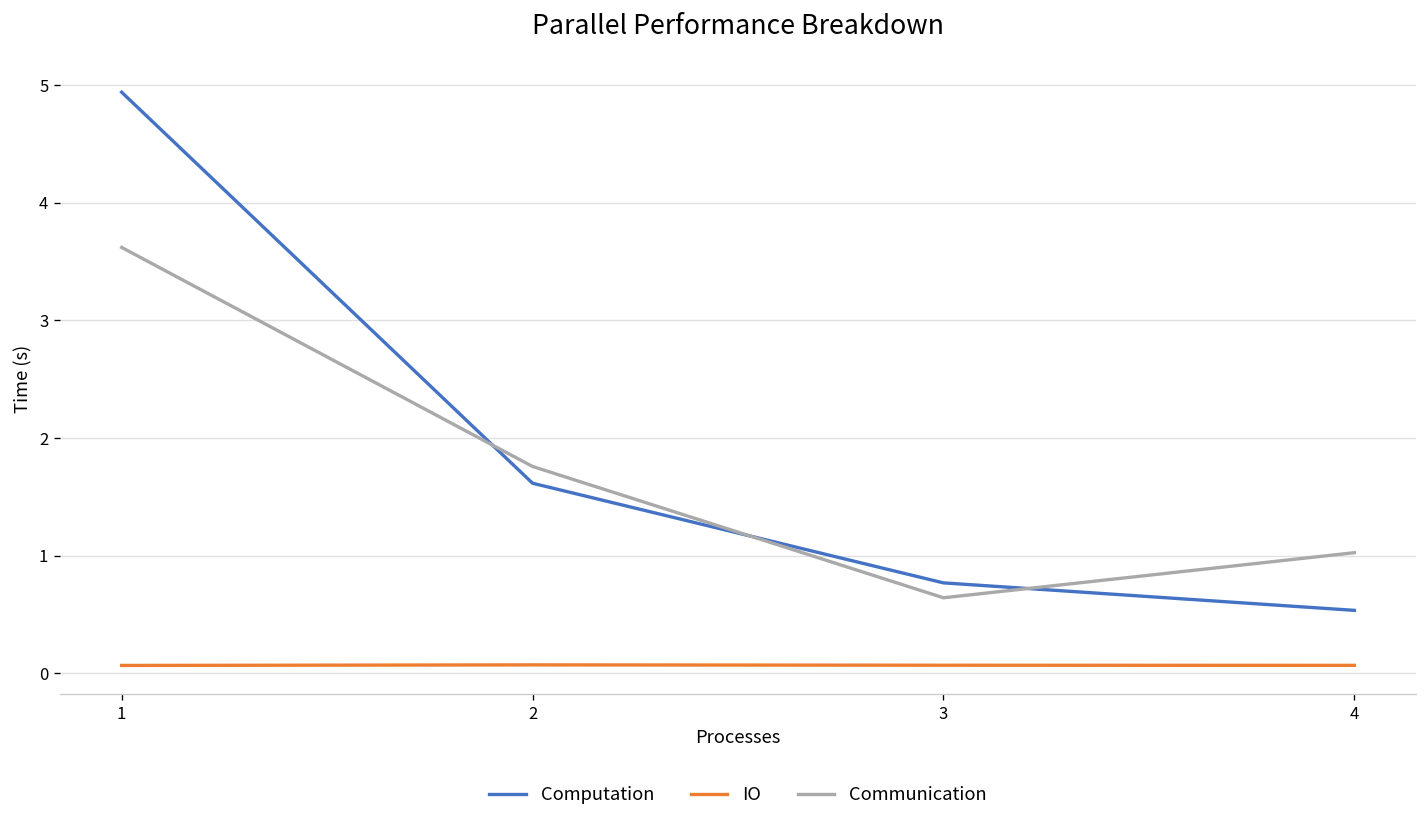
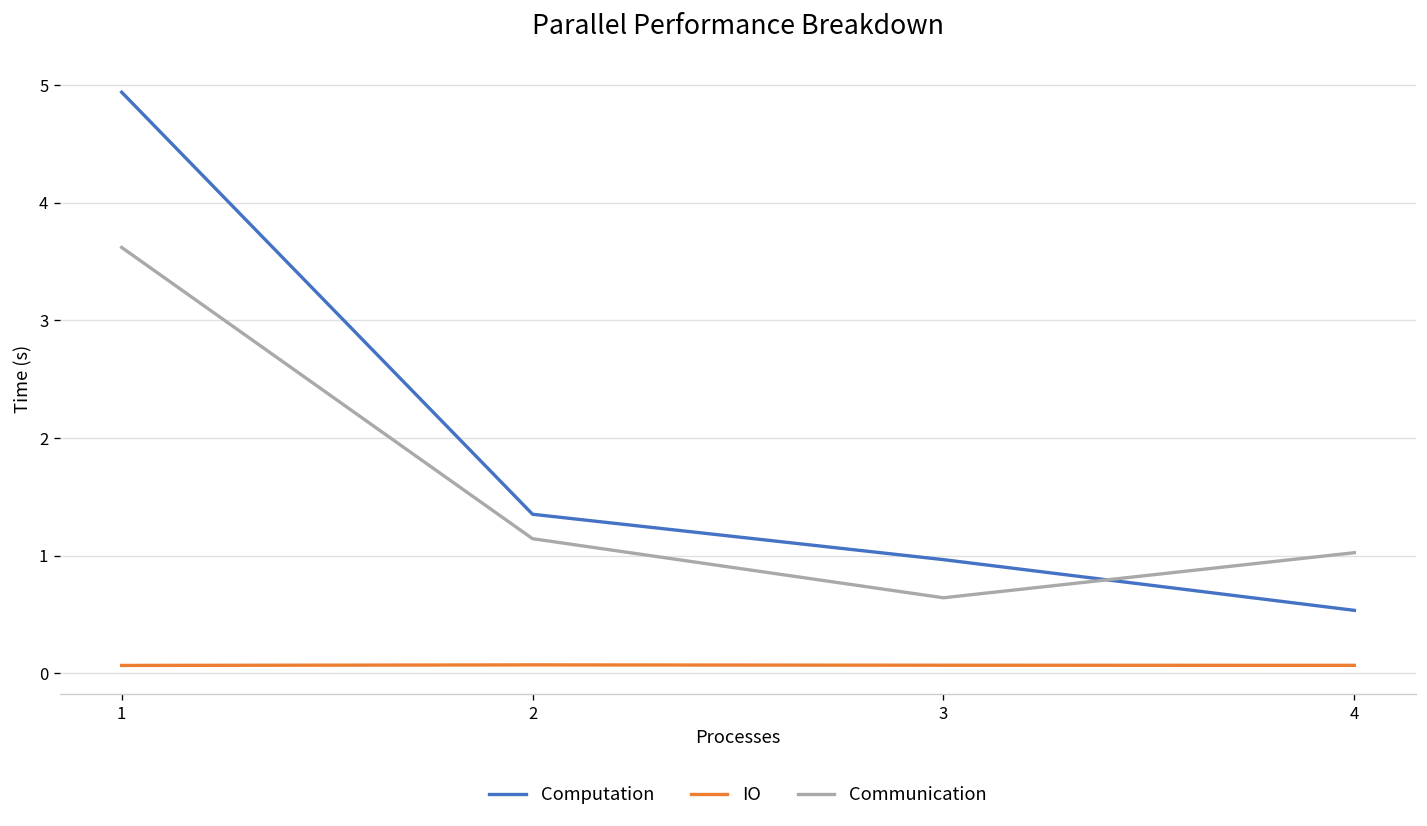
  {
    "Computation": {
      "1": 4.9,
-     "2": 1.6,
-     "3": 0.8,
+     "2": 1.4,
+     "3": 1.0,
      "4": 0.5
    },
    "IO": {
      "1": 0.1,
      "2": 0.1,
      "3": 0.1,
      "4": 0.1
    },
    "Communication": {
      "1": 3.6,
-     "2": 1.8,
+     "2": 1.1,
      "3": 0.6,
      "4": 1.0
    }
  }
